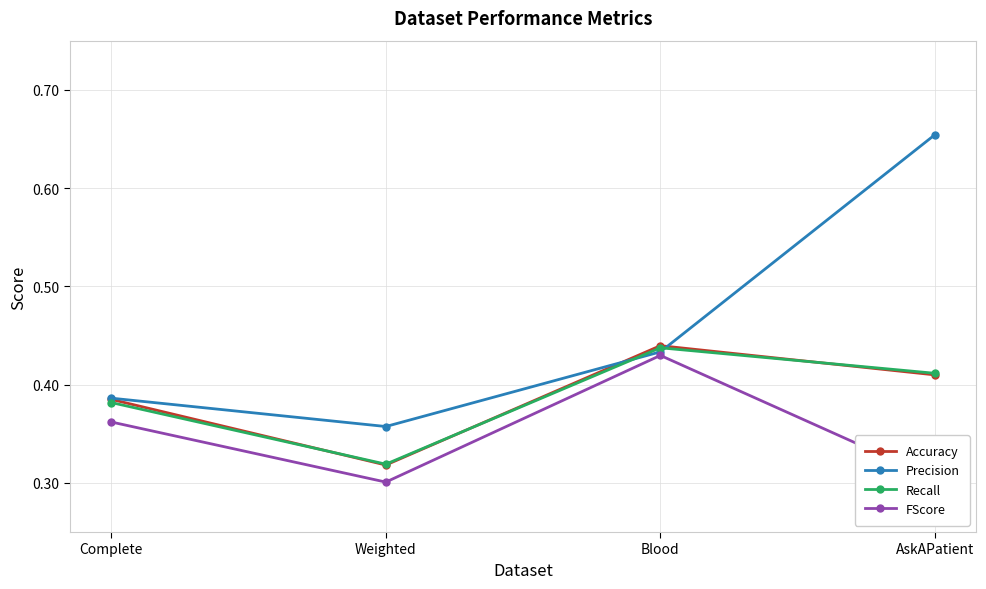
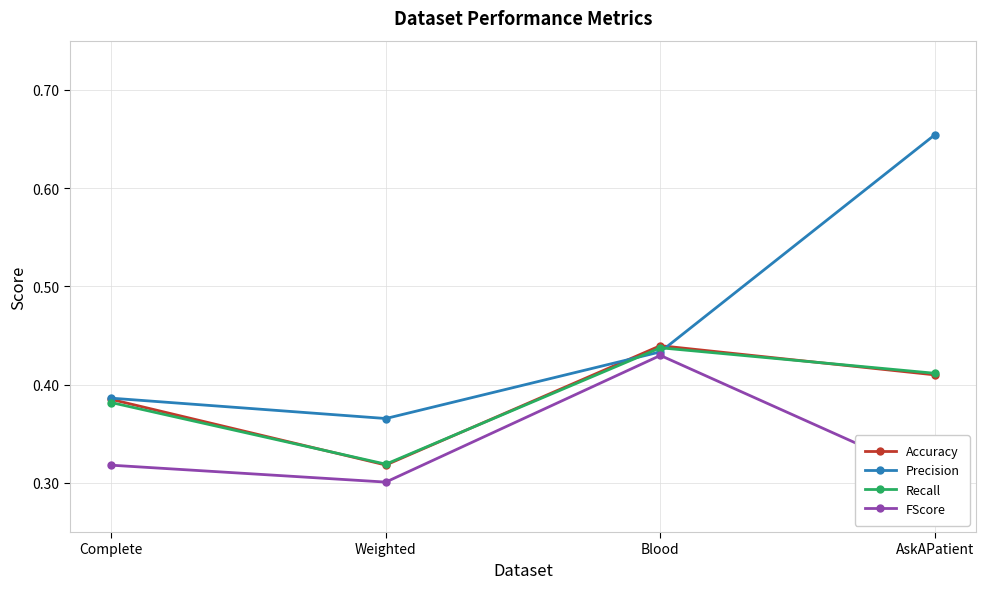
  {
    "Precision": {
-     "Weighted": 0.36,
+     "Weighted": 0.37,
      "Blood": 0.43,
      "AskAPatient": 0.65
    },
    "Recall": {
      "Complete": 0.38
    },
    "FScore": {
-     "Complete": 0.36,
+     "Complete": 0.32,
      "Weighted": 0.30,
      "Blood": 0.43
    }
  }
